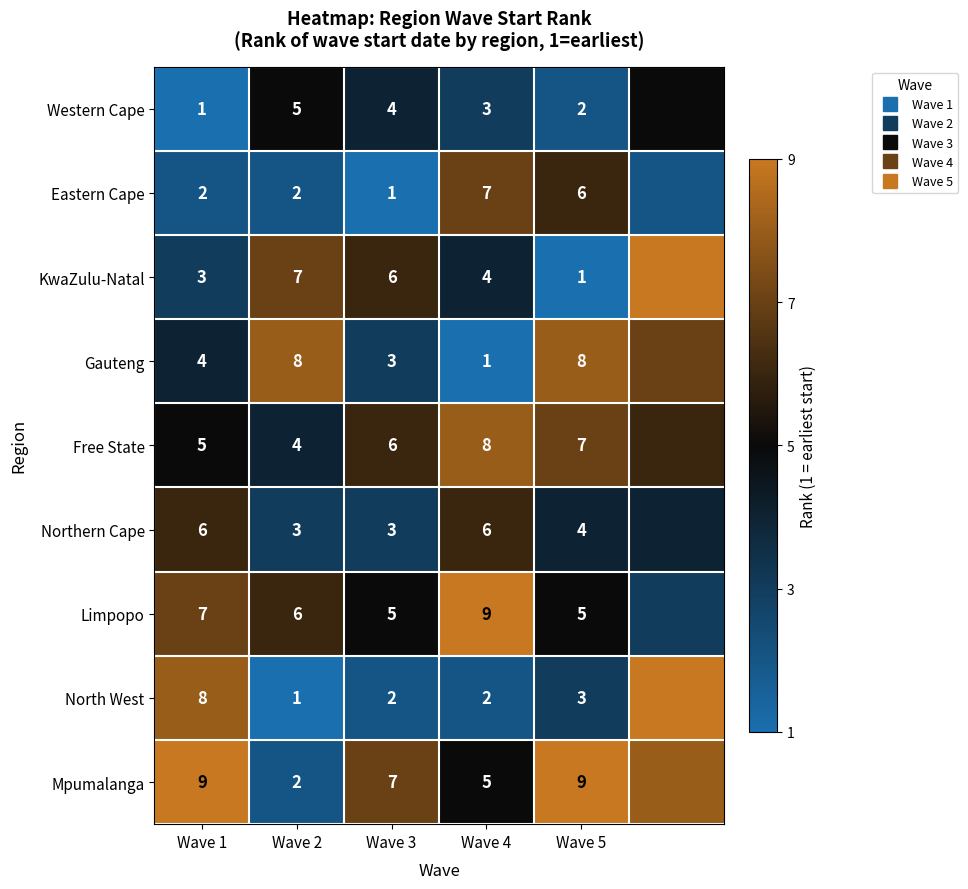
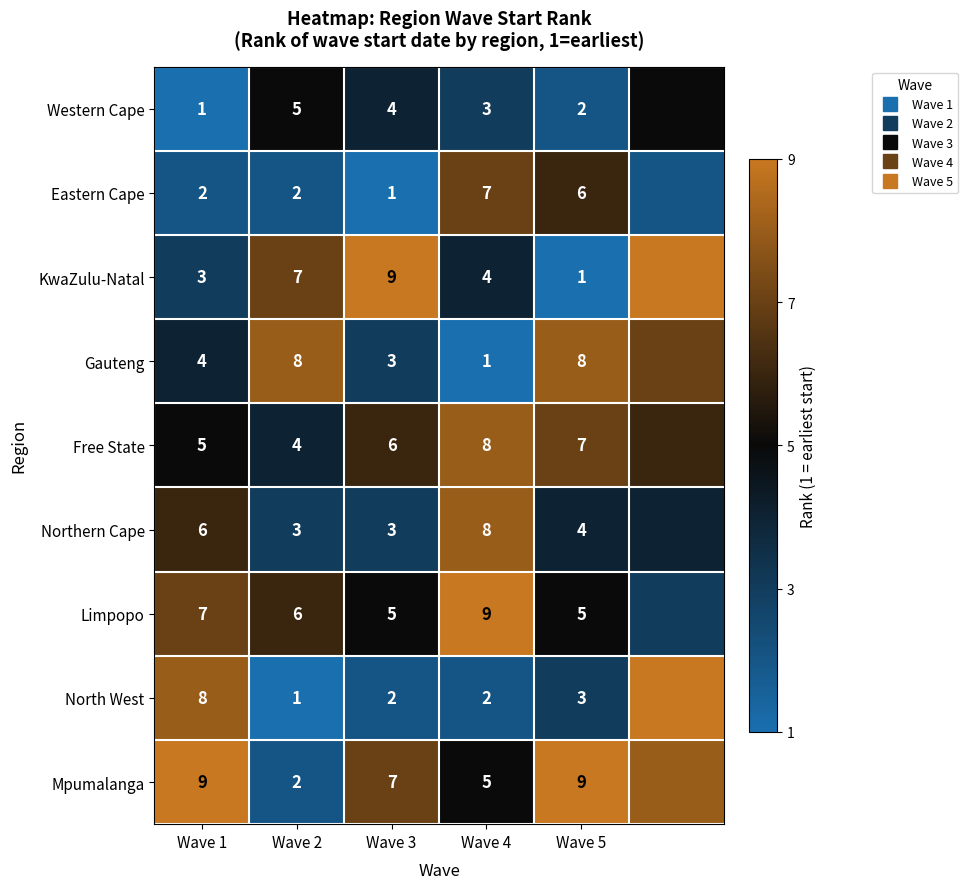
  {
    "Western Cape": {
      "Wave 1": 1,
      "Wave 2": 5,
      "Wave 3": 4,
      "Wave 4": 3,
      "Wave 5": 2
    },
    "Eastern Cape": {
      "Wave 1": 2,
      "Wave 2": 2,
      "Wave 3": 1,
      "Wave 4": 7,
      "Wave 5": 6
    },
    "KwaZulu-Natal": {
      "Wave 1": 3,
      "Wave 2": 7,
-     "Wave 3": 6,
+     "Wave 3": 9,
      "Wave 4": 4,
      "Wave 5": 1
    },
    "Gauteng": {
      "Wave 1": 4,
      "Wave 2": 8,
      "Wave 3": 3,
      "Wave 4": 1,
      "Wave 5": 8
    },
    "Free State": {
      "Wave 1": 5,
      "Wave 2": 4,
      "Wave 3": 6,
      "Wave 4": 8,
      "Wave 5": 7
    },
    "Northern Cape": {
      "Wave 1": 6,
      "Wave 2": 3,
      "Wave 3": 3,
-     "Wave 4": 6,
+     "Wave 4": 8,
      "Wave 5": 4
    },
    "Limpopo": {
      "Wave 1": 7,
      "Wave 2": 6,
      "Wave 3": 5,
      "Wave 4": 9,
      "Wave 5": 5
    },
    "North West": {
      "Wave 1": 8,
      "Wave 2": 1,
      "Wave 3": 2,
      "Wave 4": 2,
      "Wave 5": 3
    },
    "Mpumalanga": {
      "Wave 1": 9,
      "Wave 2": 2,
      "Wave 3": 7,
      "Wave 4": 5,
      "Wave 5": 9
    }
  }
